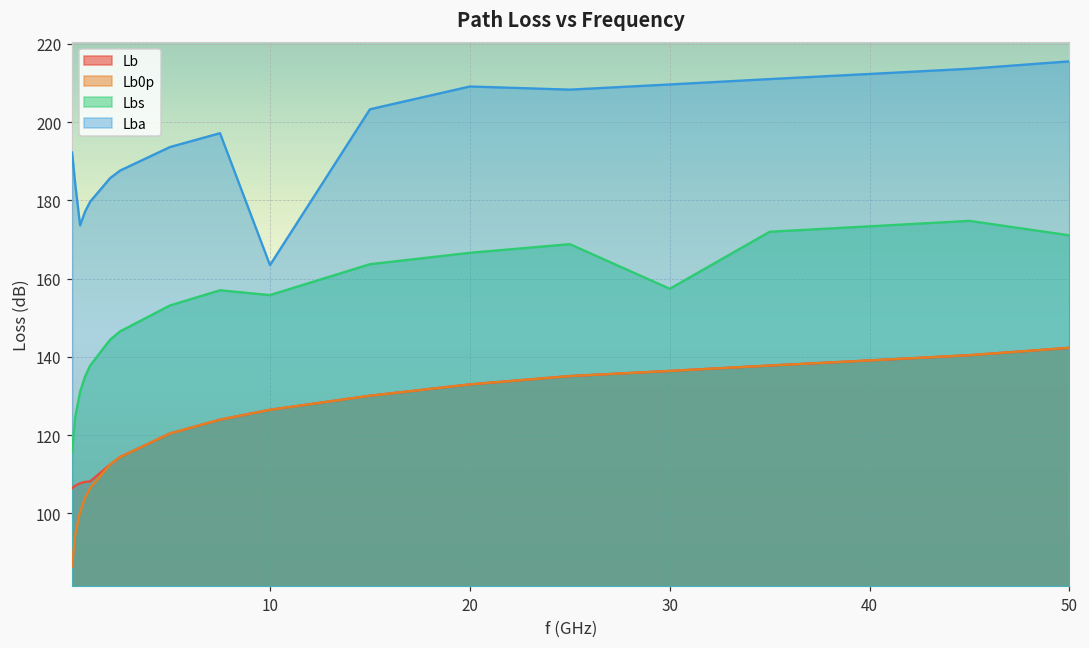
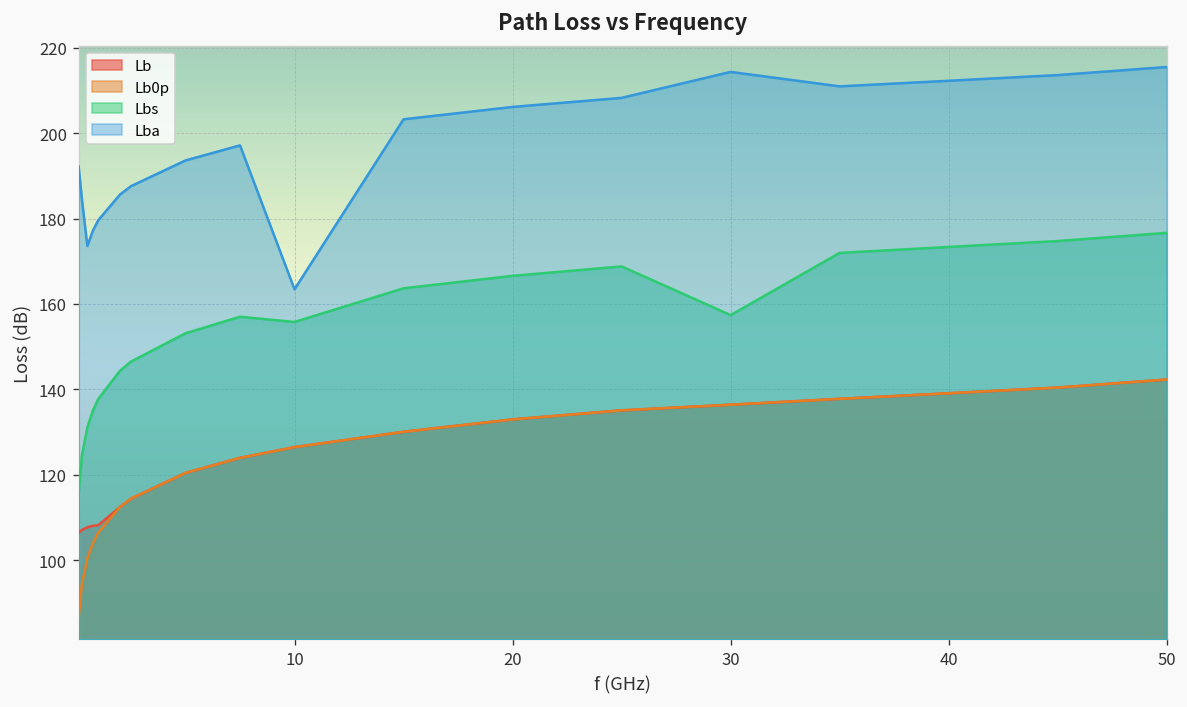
  {
    "Lbs": {
      "10": 156,
      "20": 167,
      "30": 157,
      "40": 173,
-     "50": 171
+     "50": 177
    },
    "Lba": {
      "10": 163,
-     "20": 209,
-     "30": 210,
+     "20": 206,
+     "30": 214,
      "40": 212,
      "50": 216
    }
  }
